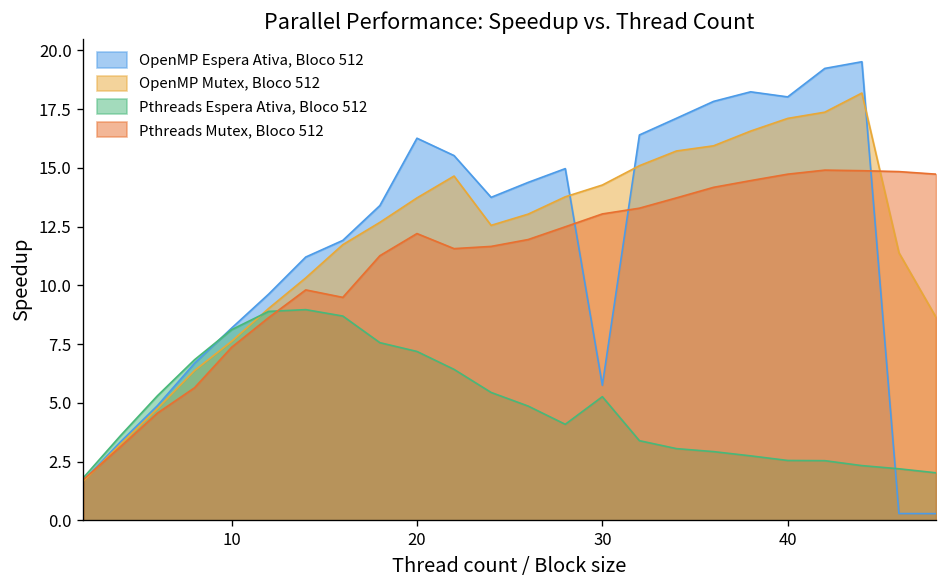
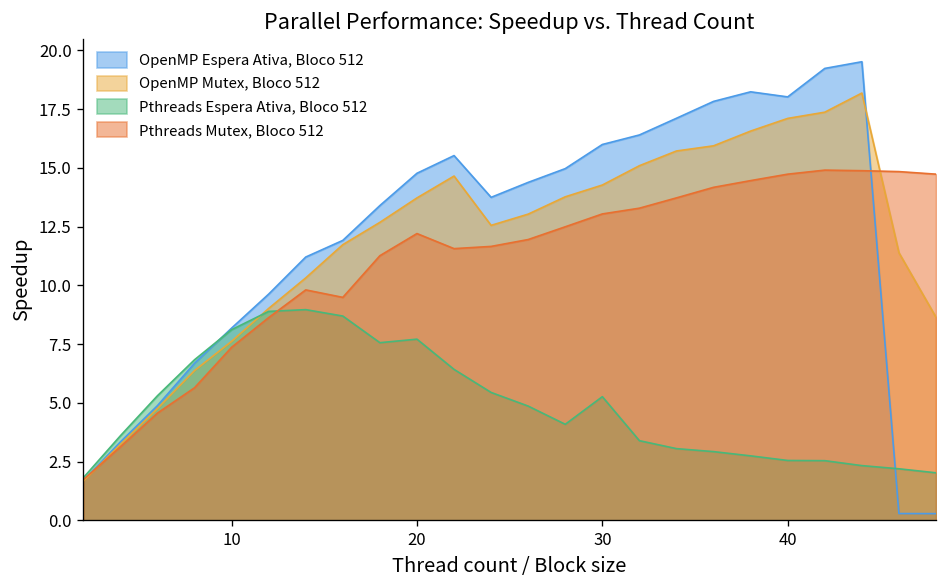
  {
    "OpenMP Espera Ativa, Bloco 512": {
-     "20": 16.3,
-     "30": 5.8,
+     "20": 14.8,
+     "30": 16.0,
      "40": 18.0
    },
    "Pthreads Espera Ativa, Bloco 512": {
-     "20": 7.2,
+     "20": 7.7,
      "30": 5.3,
      "40": 2.6
    }
  }
